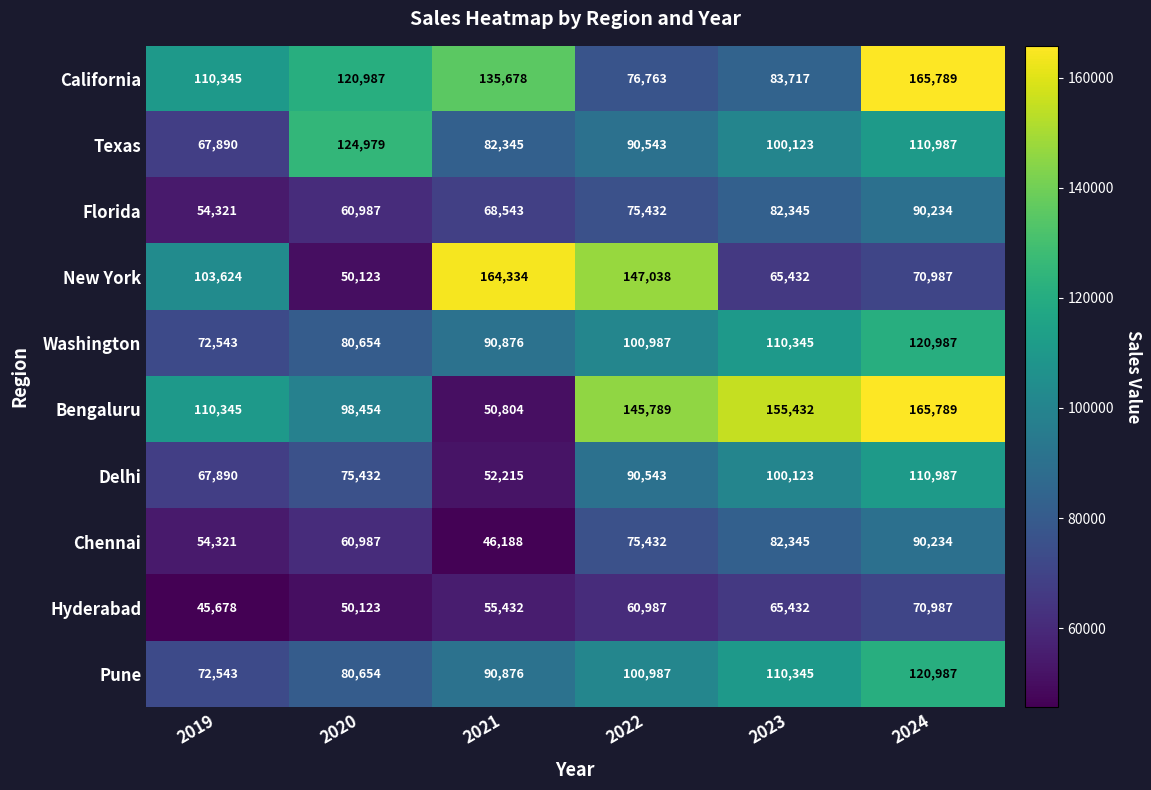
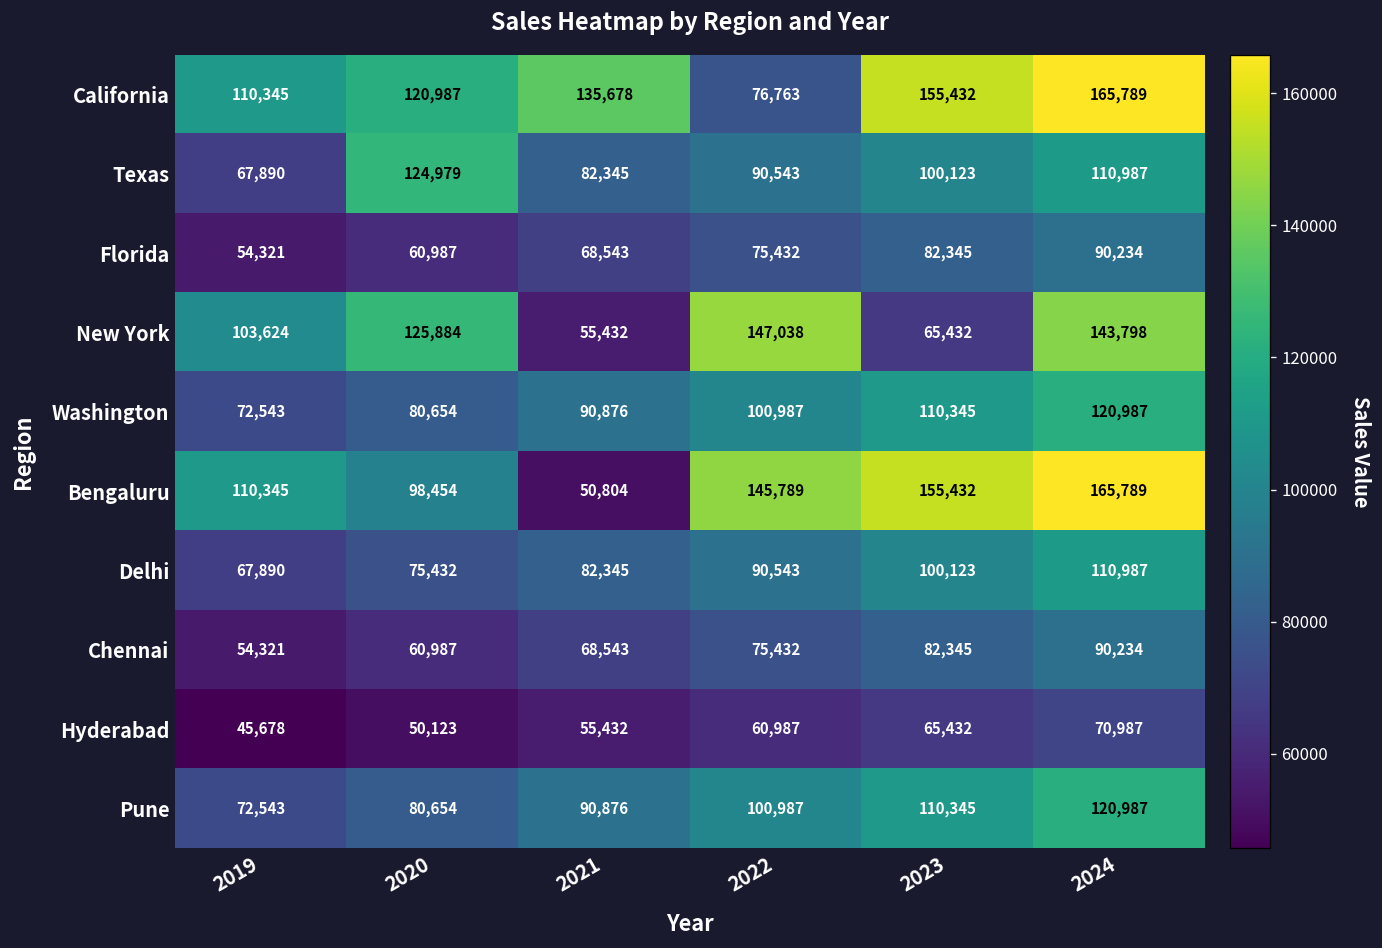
  {
    "California": {
      "2019": "110,345",
      "2020": "120,987",
      "2021": "135,678",
      "2022": "76,763",
-     "2023": "83,717",
+     "2023": "155,432",
      "2024": "165,789"
    },
    "Texas": {
      "2019": "67,890",
      "2020": "124,979",
      "2021": "82,345",
      "2022": "90,543",
      "2023": "100,123",
      "2024": "110,987"
    },
    "Florida": {
      "2019": "54,321",
      "2020": "60,987",
      "2021": "68,543",
      "2022": "75,432",
      "2023": "82,345",
      "2024": "90,234"
    },
    "New York": {
      "2019": "103,624",
-     "2020": "50,123",
-     "2021": "164,334",
+     "2020": "125,884",
+     "2021": "55,432",
      "2022": "147,038",
      "2023": "65,432",
-     "2024": "70,987"
+     "2024": "143,798"
    },
    "Washington": {
      "2019": "72,543",
      "2020": "80,654",
      "2021": "90,876",
      "2022": "100,987",
      "2023": "110,345",
      "2024": "120,987"
    },
    "Bengaluru": {
      "2019": "110,345",
      "2020": "98,454",
      "2021": "50,804",
      "2022": "145,789",
      "2023": "155,432",
      "2024": "165,789"
    },
    "Delhi": {
      "2019": "67,890",
      "2020": "75,432",
-     "2021": "52,215",
+     "2021": "82,345",
      "2022": "90,543",
      "2023": "100,123",
      "2024": "110,987"
    },
    "Chennai": {
      "2019": "54,321",
      "2020": "60,987",
-     "2021": "46,188",
+     "2021": "68,543",
      "2022": "75,432",
      "2023": "82,345",
      "2024": "90,234"
    },
    "Hyderabad": {
      "2019": "45,678",
      "2020": "50,123",
      "2021": "55,432",
      "2022": "60,987",
      "2023": "65,432",
      "2024": "70,987"
    },
    "Pune": {
      "2019": "72,543",
      "2020": "80,654",
      "2021": "90,876",
      "2022": "100,987",
      "2023": "110,345",
      "2024": "120,987"
    }
  }
